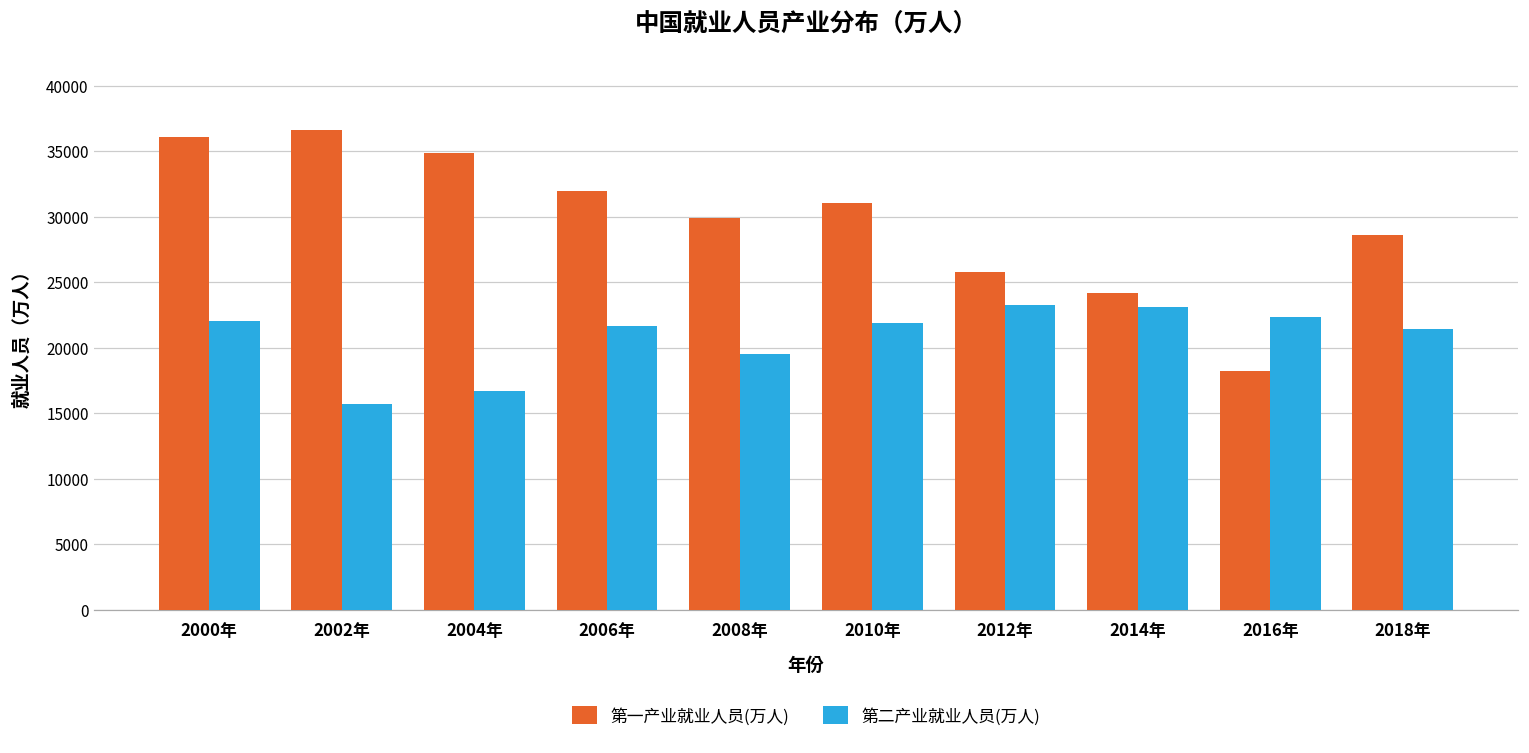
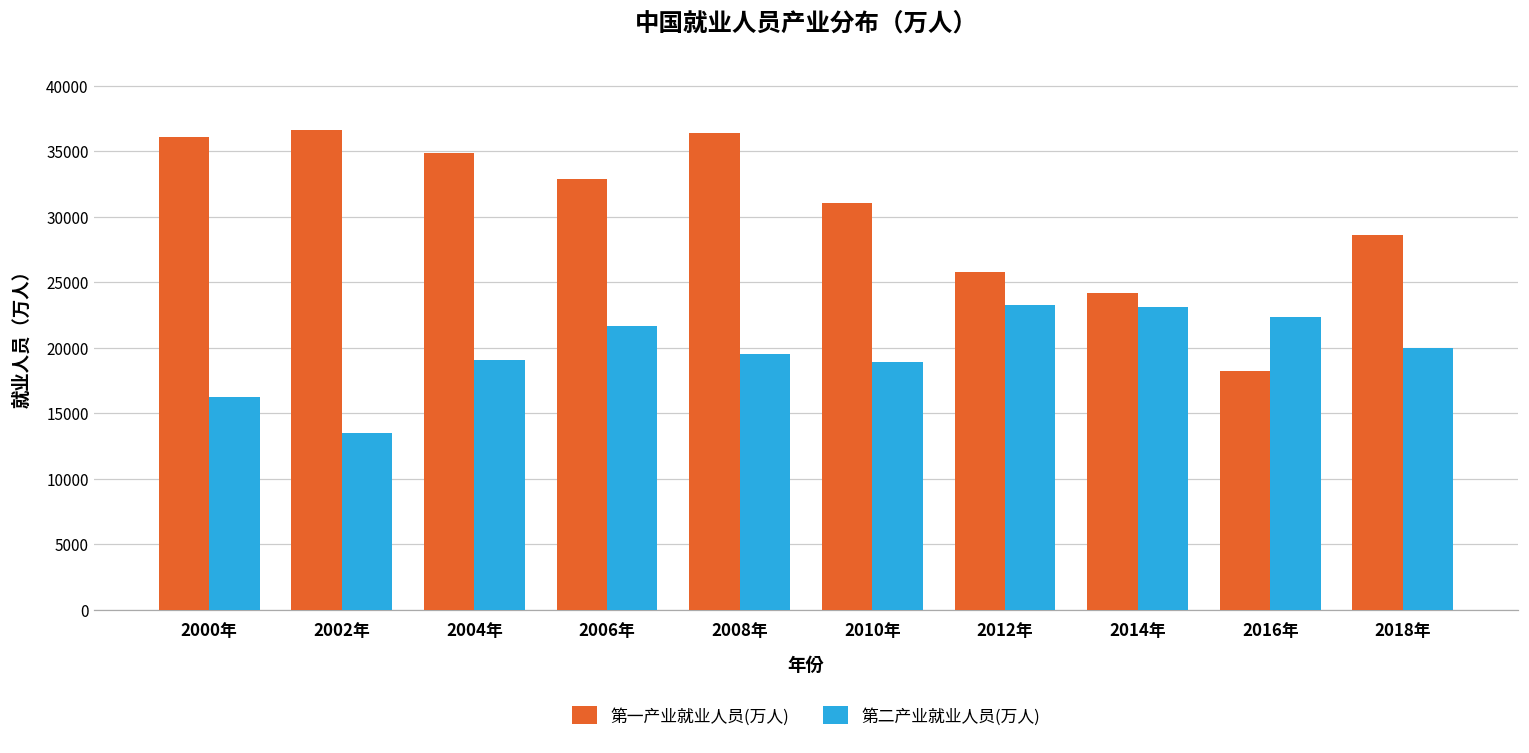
  {
    "第一产业就业人员(万人)": {
      "2000年": 36000,
      "2002年": 36600,
      "2004年": 34800,
-     "2006年": 31900,
-     "2008年": 29900,
+     "2006年": 32800,
+     "2008年": 36400,
      "2010年": 31100,
      "2012年": 25800,
      "2014年": 24100,
      "2016年": 18200,
      "2018年": 28600
    },
    "第二产业就业人员(万人)": {
-     "2000年": 22000,
-     "2002年": 15700,
-     "2004年": 16700,
+     "2000年": 16200,
+     "2002年": 13400,
+     "2004年": 19000,
      "2006年": 21600,
      "2008年": 19500,
-     "2010年": 21800,
+     "2010年": 18900,
      "2012年": 23200,
      "2014年": 23100,
      "2016年": 22400,
-     "2018年": 21400
+     "2018年": 20000
    }
  }
